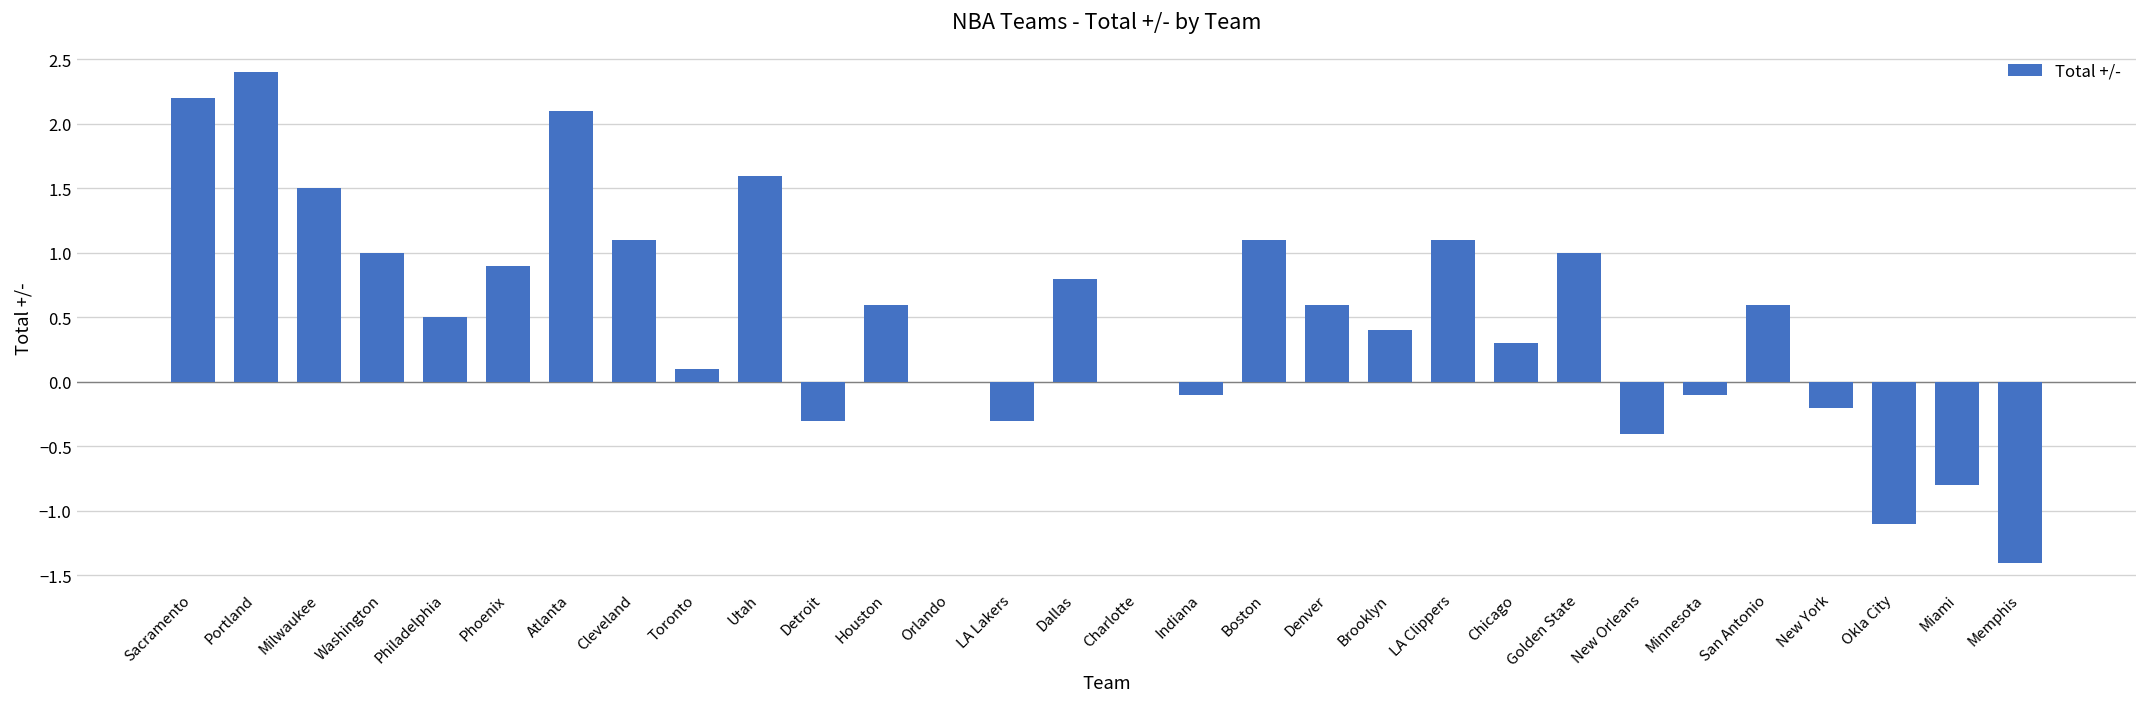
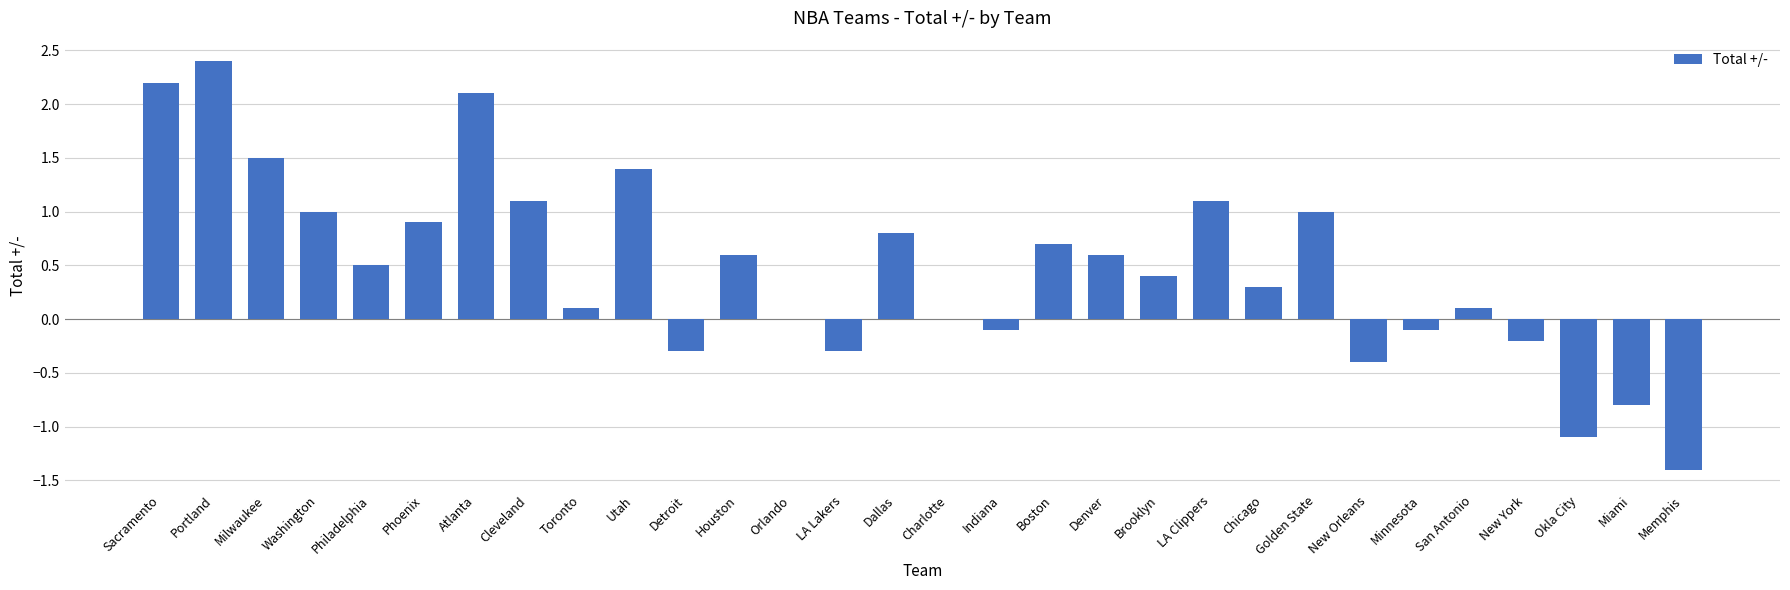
  {
    "Sacramento": 2.2,
    "Portland": 2.4,
    "Milwaukee": 1.5,
    "Washington": 1.0,
    "Philadelphia": 0.5,
    "Phoenix": 0.9,
    "Atlanta": 2.1,
    "Cleveland": 1.1,
    "Toronto": 0.1,
-   "Utah": 1.6,
+   "Utah": 1.4,
    "Detroit": -0.3,
    "Houston": 0.6,
    "Orlando": 0.0,
    "LA Lakers": -0.3,
    "Dallas": 0.8,
    "Charlotte": 0.0,
    "Indiana": -0.1,
-   "Boston": 1.1,
+   "Boston": 0.7,
    "Denver": 0.6,
    "Brooklyn": 0.4,
    "LA Clippers": 1.1,
    "Chicago": 0.3,
    "Golden State": 1.0,
    "New Orleans": -0.4,
    "Minnesota": -0.1,
-   "San Antonio": 0.6,
+   "San Antonio": 0.1,
    "New York": -0.2,
    "Okla City": -1.1,
    "Miami": -0.8,
    "Memphis": -1.4
  }
